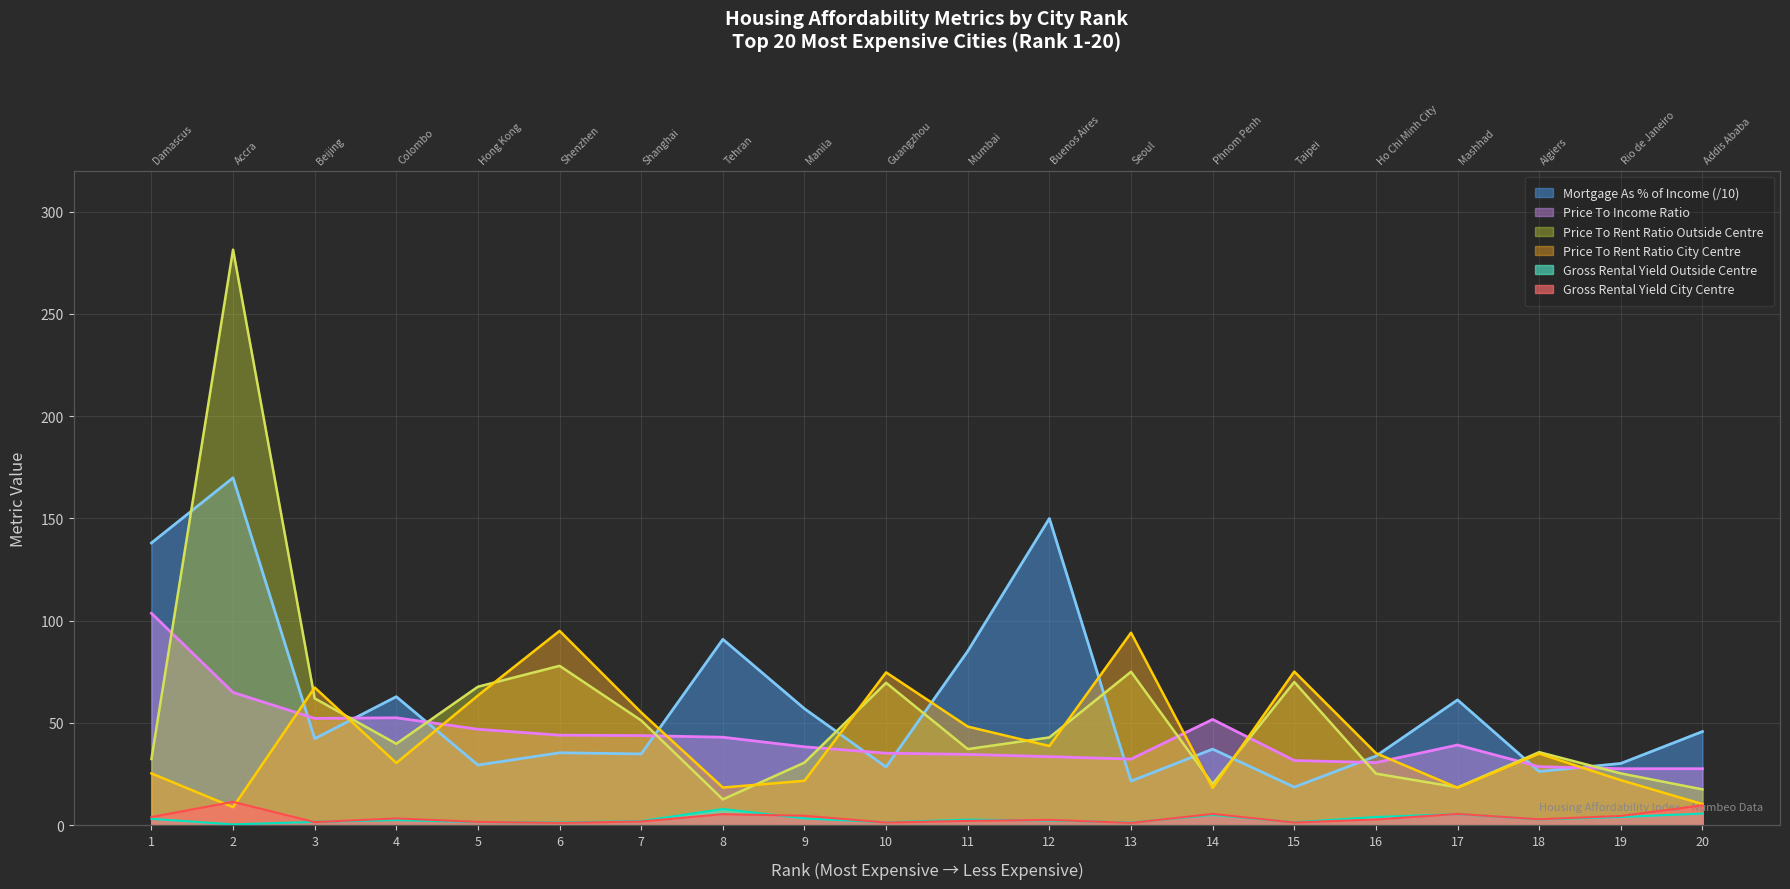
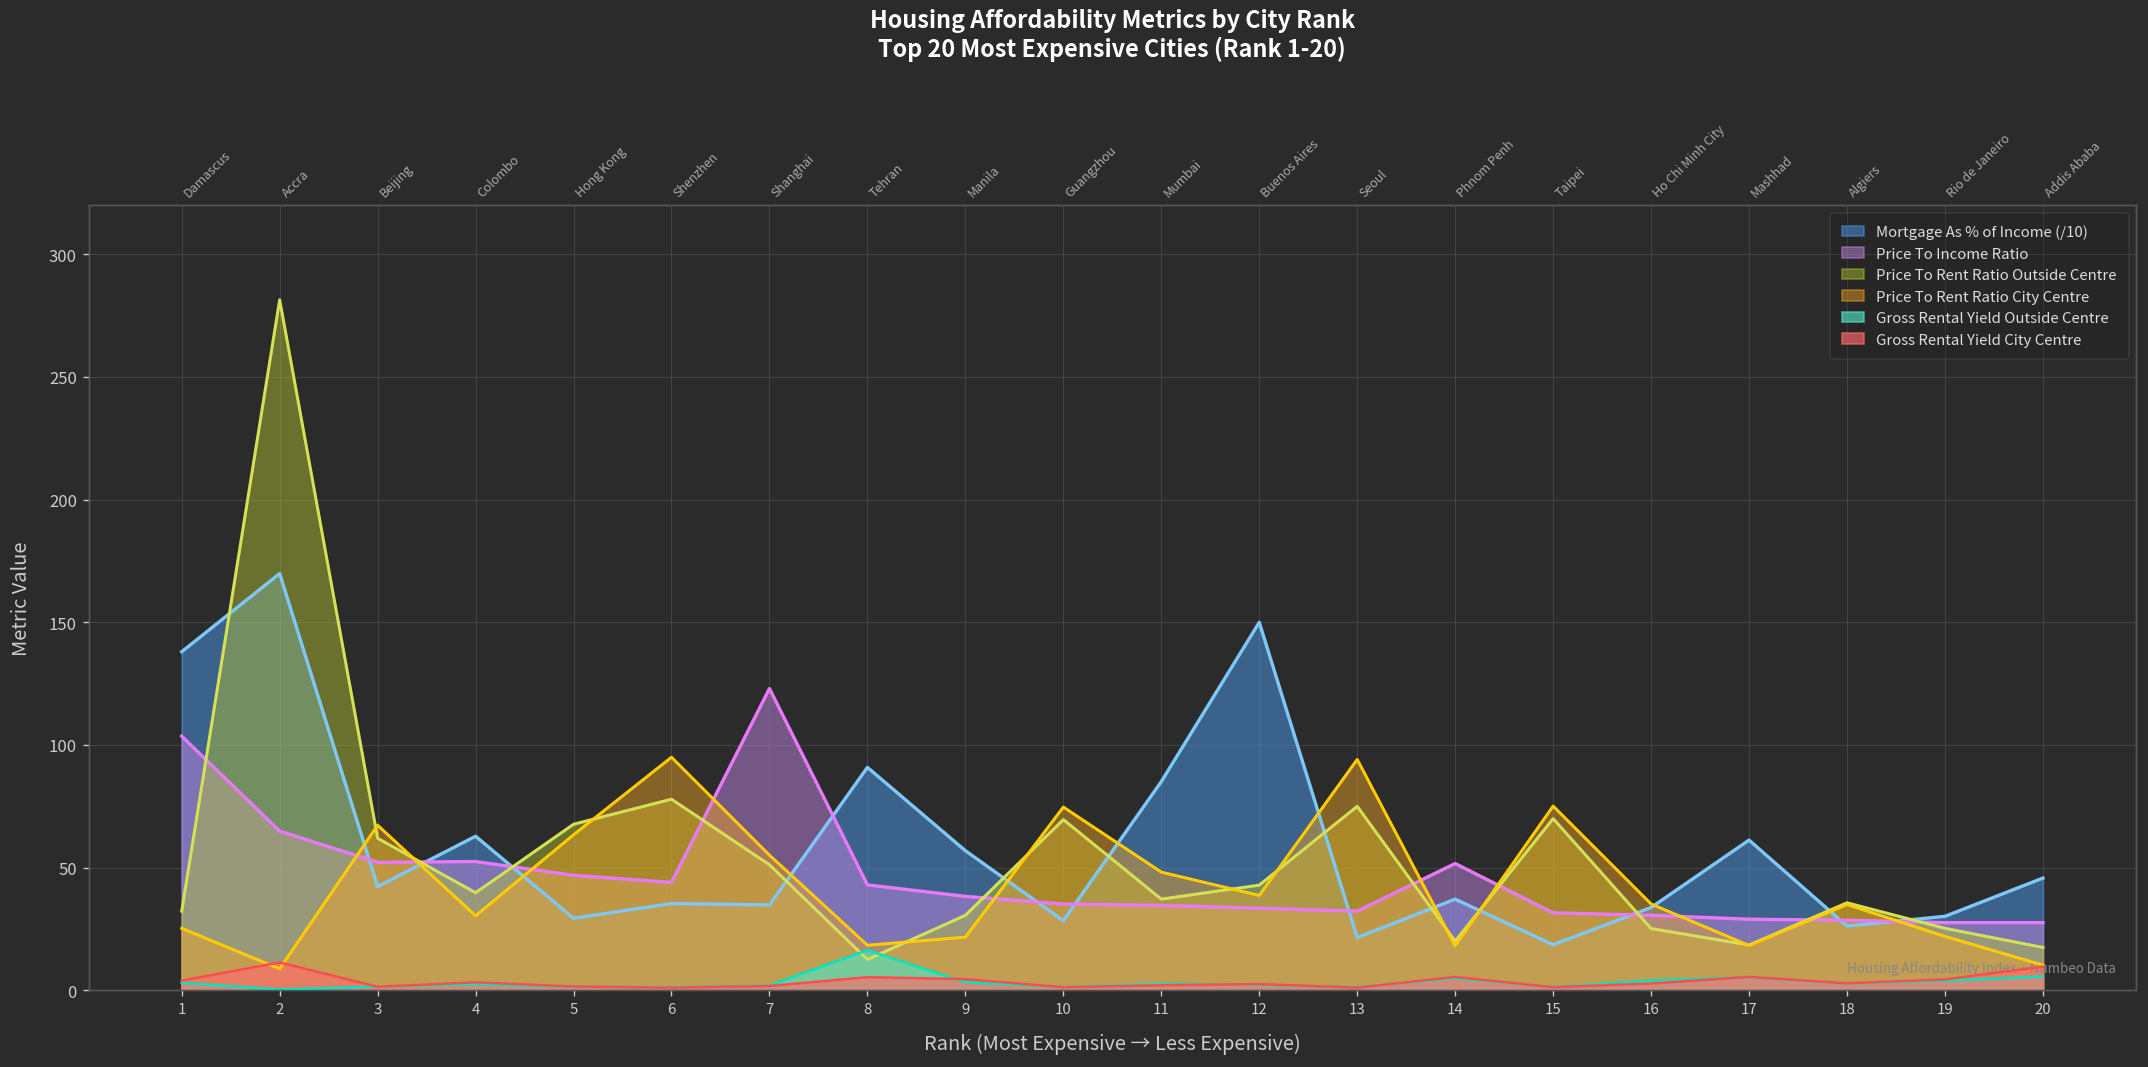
  {
    "Mortgage As % of Income (/10)": {
      "1": 138,
      "2": 170,
      "3": 42,
      "4": 63,
      "5": 29,
      "6": 35,
      "7": 35,
      "8": 91,
      "9": 57,
      "10": 28,
      "11": 85,
      "12": 150,
      "13": 22,
      "14": 37,
      "15": 19,
      "16": 34,
      "17": 61,
      "18": 26,
      "19": 30,
      "20": 46
    },
    "Price To Income Ratio": {
      "1": 104,
      "2": 65,
      "3": 52,
      "4": 53,
      "5": 47,
      "6": 44,
-     "7": 44,
+     "7": 123,
      "8": 43,
      "9": 38,
      "10": 35,
      "11": 35,
      "12": 34,
      "13": 32,
      "14": 52,
      "15": 32,
      "16": 31,
-     "17": 39,
+     "17": 29,
      "18": 29,
      "19": 28,
      "20": 28
    },
    "Gross Rental Yield Outside Centre": {
      "2": 0,
-     "8": 8,
+     "8": 16,
      "9": 3,
      "20": 6
    },
    "Gross Rental Yield City Centre": {
      "2": 11,
      "8": 5,
      "9": 5
    }
  }
